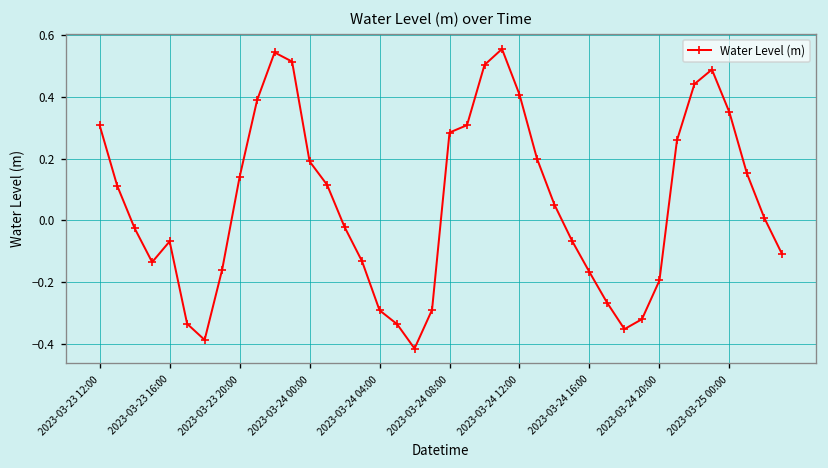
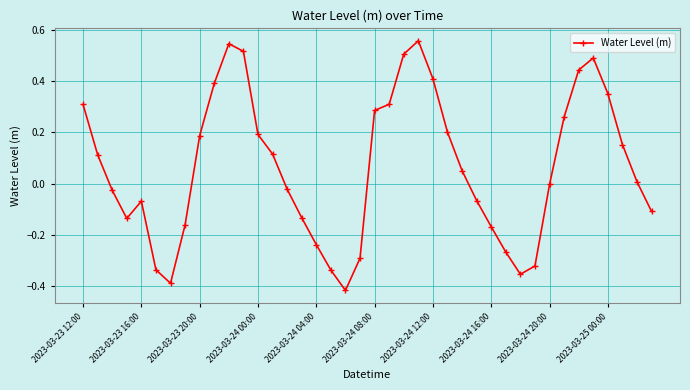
  {
    "2023-03-23 12:00": 0.31,
    "2023-03-23 16:00": -0.07,
-   "2023-03-23 20:00": 0.14,
+   "2023-03-23 20:00": 0.19,
    "2023-03-24 00:00": 0.19,
-   "2023-03-24 04:00": -0.29,
+   "2023-03-24 04:00": -0.24,
    "2023-03-24 08:00": 0.29,
    "2023-03-24 12:00": 0.41,
    "2023-03-24 16:00": -0.17,
-   "2023-03-24 20:00": -0.20,
+   "2023-03-24 20:00": 0.00,
    "2023-03-25 00:00": 0.35
  }
